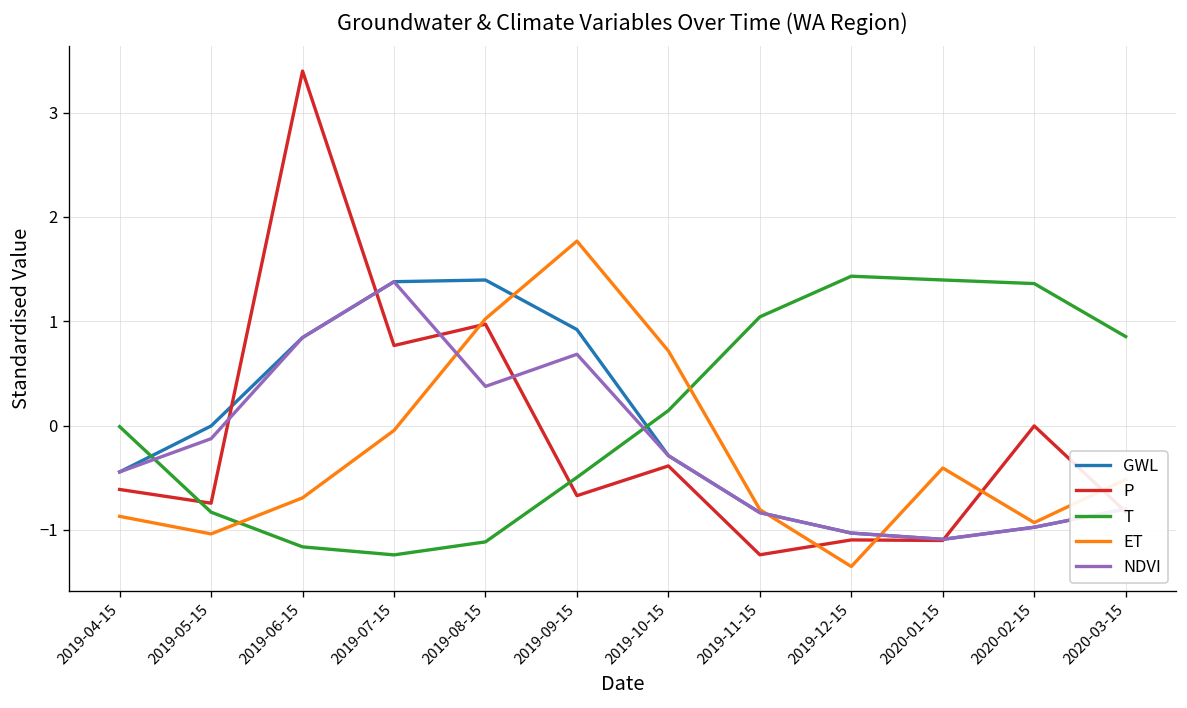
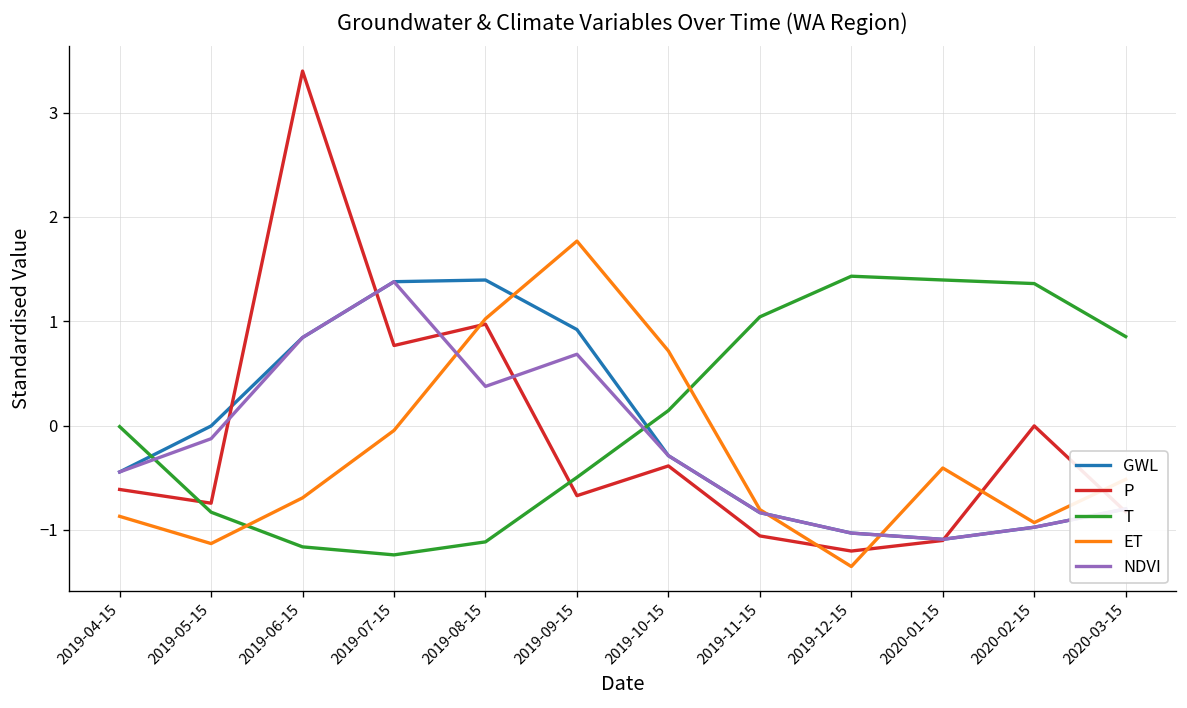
  {
    "GWL": {
      "2019-05-15": 0.0,
      "2019-08-15": 1.4,
      "2019-09-15": 0.9
    },
    "P": {
      "2019-04-15": -0.6,
      "2019-05-15": -0.7,
      "2019-06-15": 3.4,
      "2019-07-15": 0.8,
      "2019-08-15": 1.0,
      "2019-09-15": -0.7,
      "2019-10-15": -0.4,
-     "2019-11-15": -1.2,
-     "2019-12-15": -1.1,
+     "2019-11-15": -1.1,
+     "2019-12-15": -1.2,
      "2020-02-15": 0.0
    },
    "T": {
      "2019-04-15": 0.0,
      "2019-05-15": -0.8,
      "2019-06-15": -1.2,
      "2019-07-15": -1.2,
      "2019-08-15": -1.1,
      "2019-09-15": -0.5,
      "2019-10-15": 0.1,
      "2019-11-15": 1.0,
      "2019-12-15": 1.4,
      "2020-01-15": 1.4,
      "2020-02-15": 1.4,
      "2020-03-15": 0.9
    },
    "ET": {
      "2019-04-15": -0.9,
-     "2019-05-15": -1.0,
+     "2019-05-15": -1.1,
      "2019-06-15": -0.7,
      "2019-07-15": 0.0,
      "2019-08-15": 1.0,
      "2019-09-15": 1.8,
      "2019-10-15": 0.7,
      "2019-12-15": -1.4,
      "2020-01-15": -0.4,
      "2020-02-15": -0.9
    },
    "NDVI": {
      "2019-05-15": -0.1,
      "2019-08-15": 0.4,
      "2019-09-15": 0.7
    }
  }
